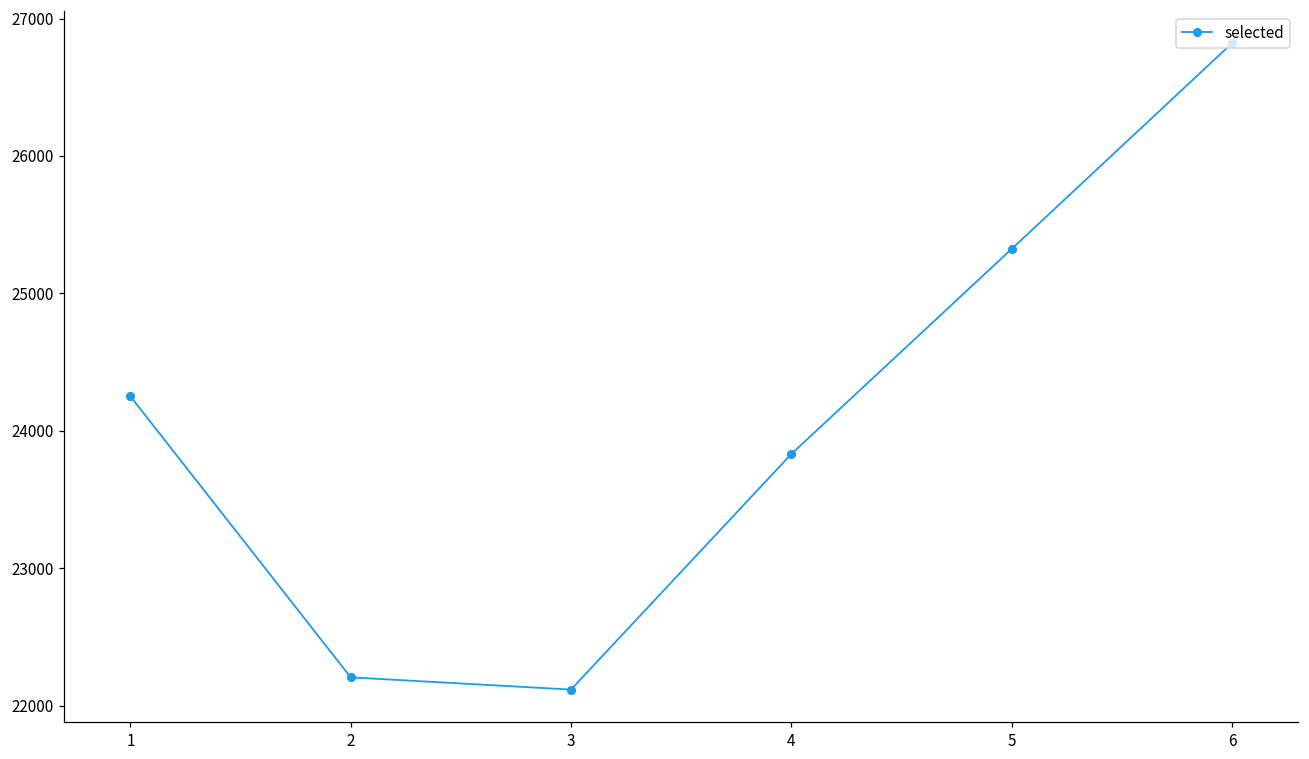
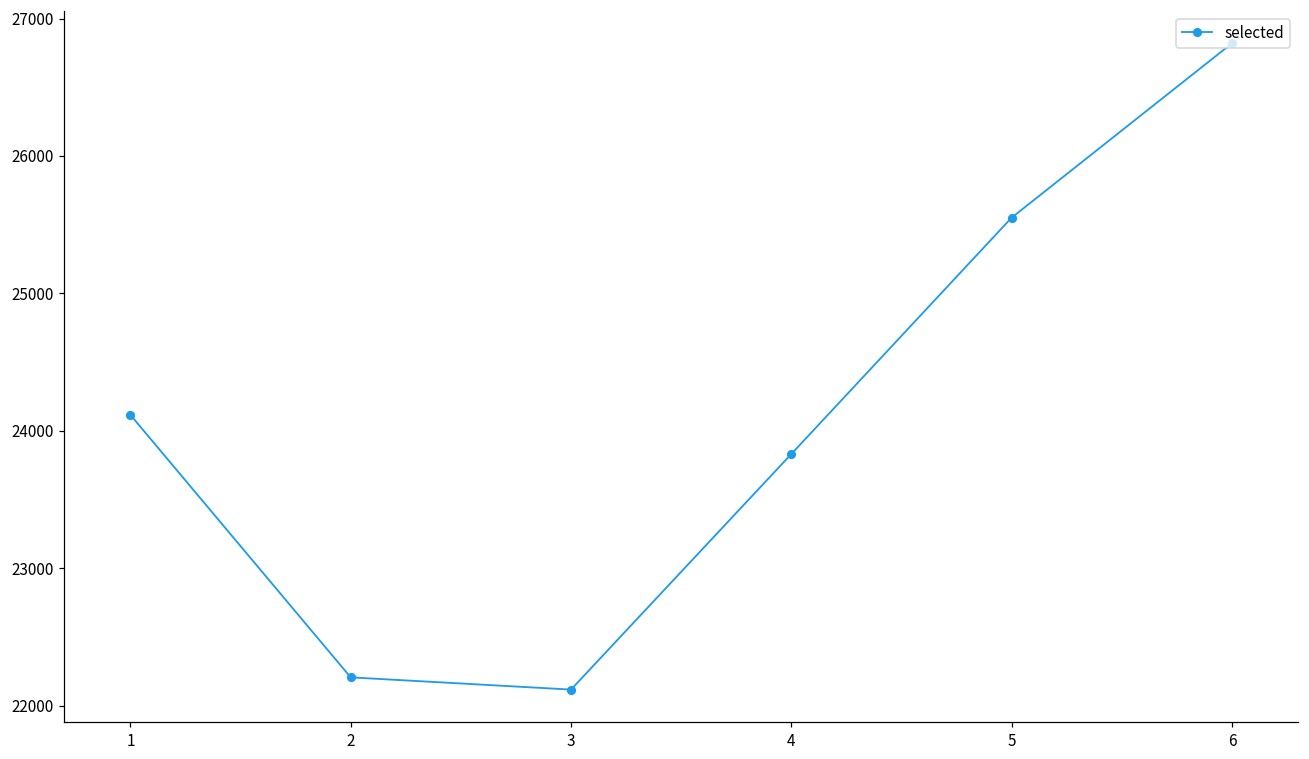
  {
-   "1": 24250,
+   "1": 24120,
    "2": 22210,
    "3": 22120,
    "4": 23830,
-   "5": 25320
+   "5": 25550
  }
